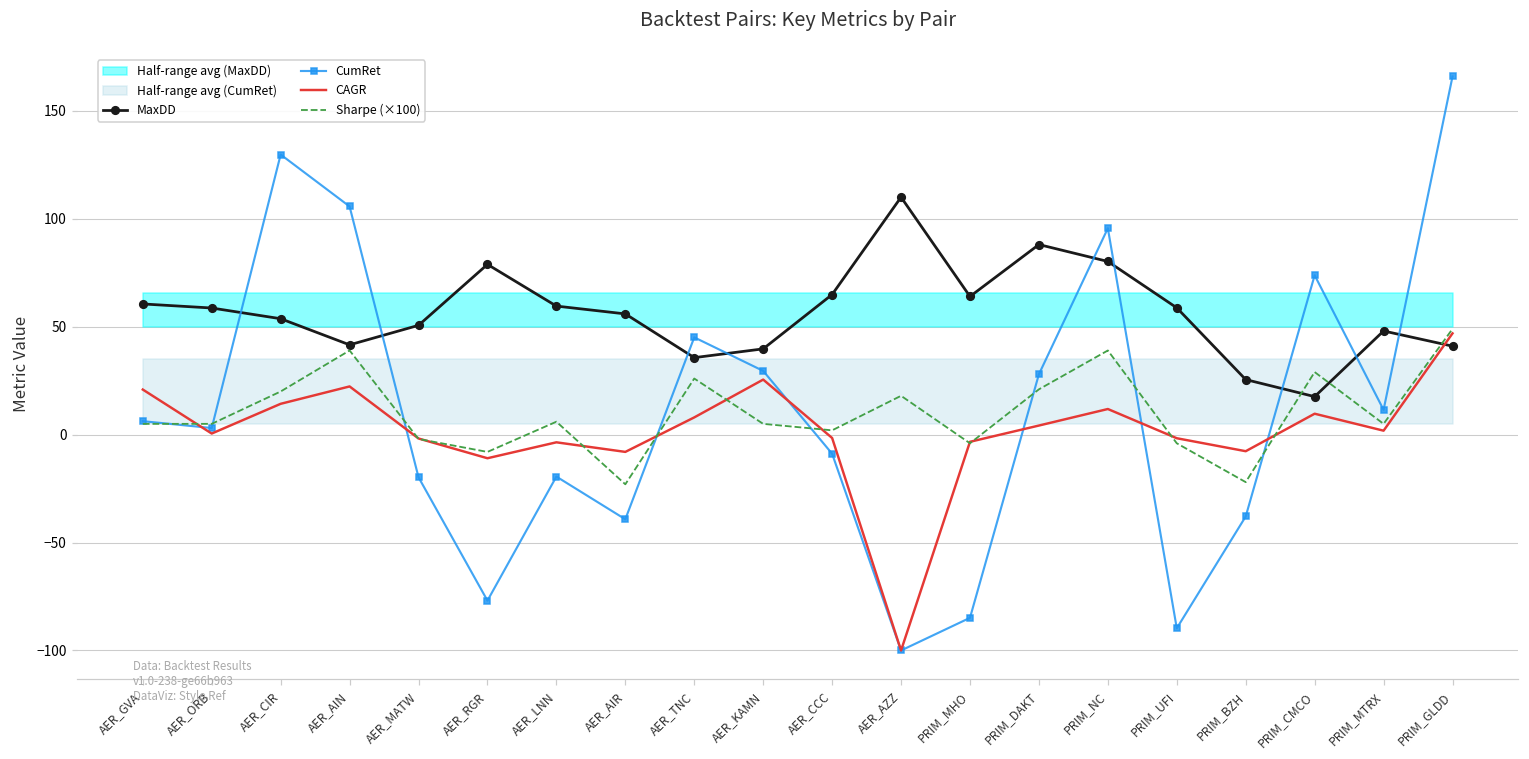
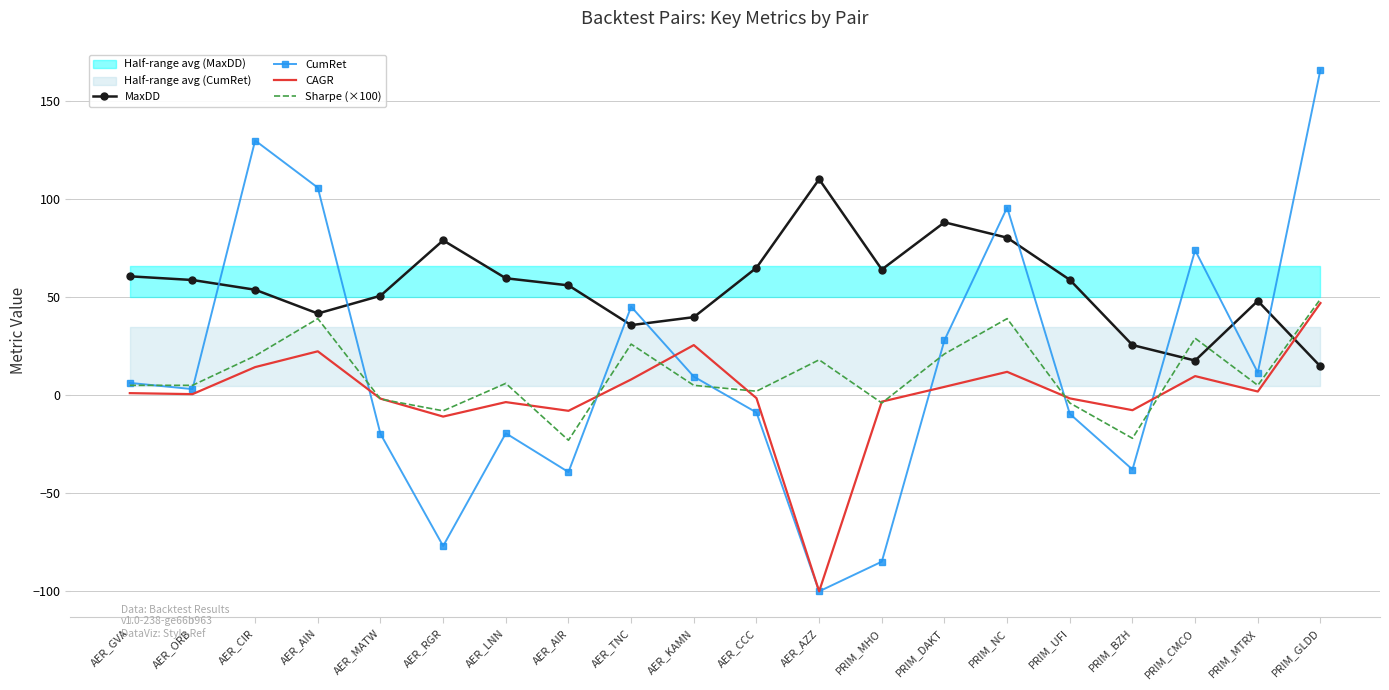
  {
    "MaxDD": {
      "AER_GVA": 61,
      "AER_ORB": 59,
      "AER_CIR": 54,
      "AER_AIN": 42,
      "AER_MATW": 51,
      "AER_RGR": 79,
      "AER_LNN": 60,
      "AER_AIR": 56,
      "AER_KAMN": 40,
      "AER_AZZ": 110,
      "PRIM_MHO": 64,
      "PRIM_DAKT": 88,
      "PRIM_NC": 80,
      "PRIM_UFI": 59,
      "PRIM_BZH": 26,
      "PRIM_CMCO": 18,
      "PRIM_MTRX": 48,
-     "PRIM_GLDD": 41
+     "PRIM_GLDD": 15
    },
    "Half-range avg (MaxDD)": {
      "AER_GVA": 66,
      "AER_ORB": 66,
      "AER_CIR": 66,
      "AER_AIN": 66,
      "AER_MATW": 66,
      "AER_RGR": 66,
      "AER_LNN": 66,
      "AER_AIR": 66,
      "AER_TNC": 66,
      "AER_KAMN": 66,
      "AER_AZZ": 66,
      "PRIM_MHO": 66,
      "PRIM_DAKT": 66,
      "PRIM_NC": 66,
      "PRIM_UFI": 66,
      "PRIM_BZH": 66,
      "PRIM_CMCO": 66,
      "PRIM_MTRX": 66,
      "PRIM_GLDD": 66
    },
    "Half-range avg (CumRet)": {
      "AER_GVA": 35,
      "AER_ORB": 35,
      "AER_CIR": 35,
      "AER_AIN": 35,
      "AER_MATW": 35,
      "AER_RGR": 35,
      "AER_LNN": 35,
      "AER_AIR": 35,
      "AER_KAMN": 35,
      "AER_CCC": 35,
      "AER_AZZ": 35,
      "PRIM_MHO": 35,
      "PRIM_DAKT": 35,
      "PRIM_NC": 35,
      "PRIM_UFI": 35,
      "PRIM_BZH": 35,
      "PRIM_CMCO": 35,
      "PRIM_MTRX": 35,
      "PRIM_GLDD": 35
    },
    "CumRet": {
      "AER_ORB": 3,
      "AER_CIR": 130,
      "AER_AIN": 106,
      "AER_MATW": -20,
      "AER_RGR": -77,
      "AER_LNN": -19,
      "AER_AIR": -39,
      "AER_TNC": 45,
-     "AER_KAMN": 30,
+     "AER_KAMN": 9,
      "AER_CCC": -9,
      "PRIM_MHO": -85,
      "PRIM_DAKT": 28,
      "PRIM_NC": 96,
-     "PRIM_UFI": -90,
+     "PRIM_UFI": -10,
      "PRIM_BZH": -38,
      "PRIM_CMCO": 74,
      "PRIM_MTRX": 12,
      "PRIM_GLDD": 166
    },
    "CAGR": {
-     "AER_GVA": 21,
+     "AER_GVA": 1,
      "AER_ORB": 1,
      "AER_CIR": 14,
      "AER_AIN": 22,
      "AER_RGR": -11,
      "AER_LNN": -4,
      "AER_AIR": -8,
      "AER_TNC": 8,
      "AER_KAMN": 26,
      "AER_CCC": -2,
      "PRIM_DAKT": 4,
      "PRIM_NC": 12,
      "PRIM_UFI": -2,
      "PRIM_BZH": -8,
      "PRIM_CMCO": 10,
      "PRIM_MTRX": 2,
      "PRIM_GLDD": 47
    },
    "Sharpe (×100)": {
      "AER_ORB": 5,
      "AER_CIR": 20,
      "AER_AIN": 39,
      "AER_RGR": -8,
      "AER_LNN": 6,
      "AER_AIR": -23,
      "AER_TNC": 26,
      "AER_KAMN": 5,
      "AER_CCC": 2,
      "AER_AZZ": 18,
      "PRIM_DAKT": 21,
      "PRIM_NC": 39,
      "PRIM_UFI": -4,
      "PRIM_BZH": -22,
      "PRIM_CMCO": 29,
      "PRIM_MTRX": 5,
      "PRIM_GLDD": 49
    }
  }
